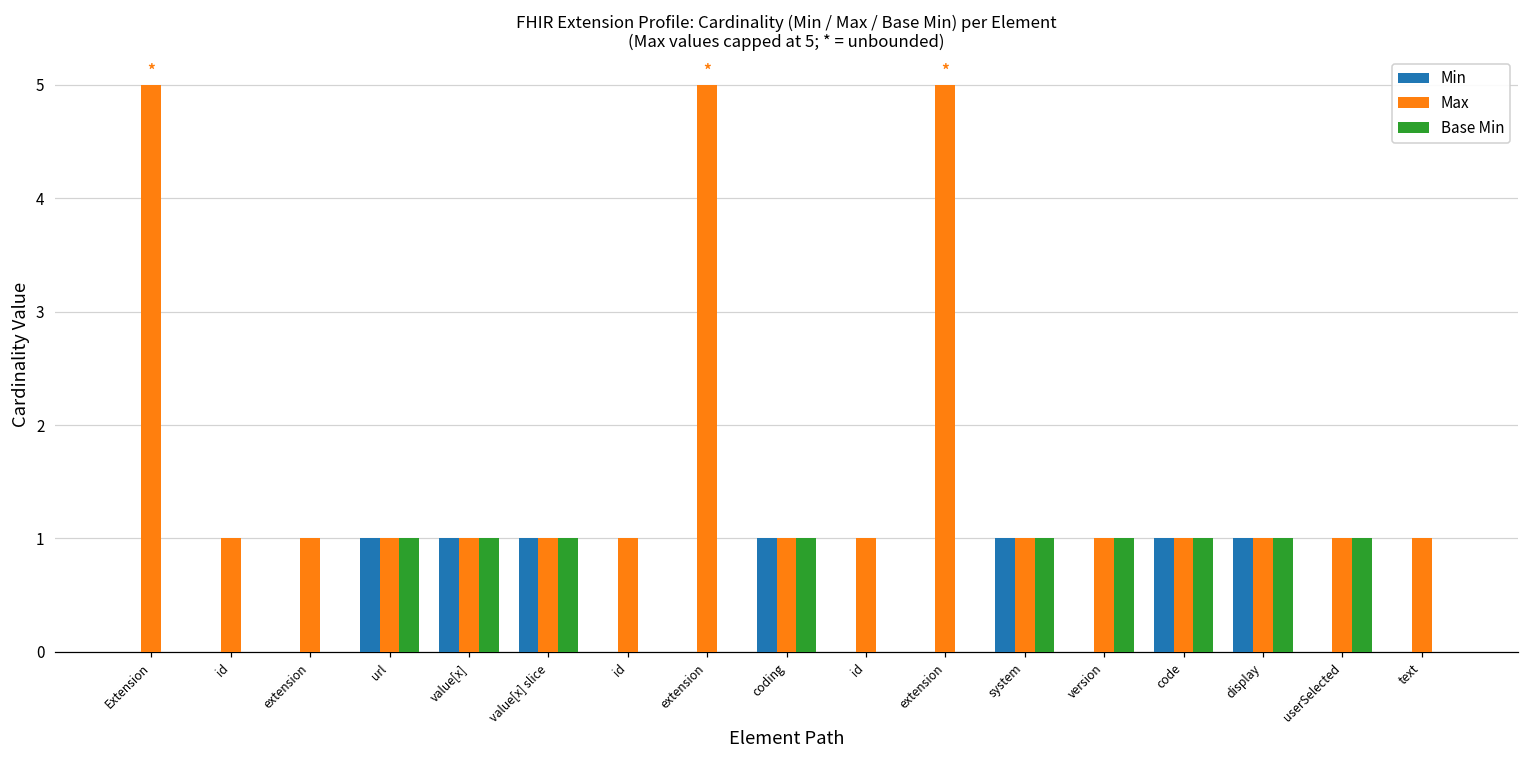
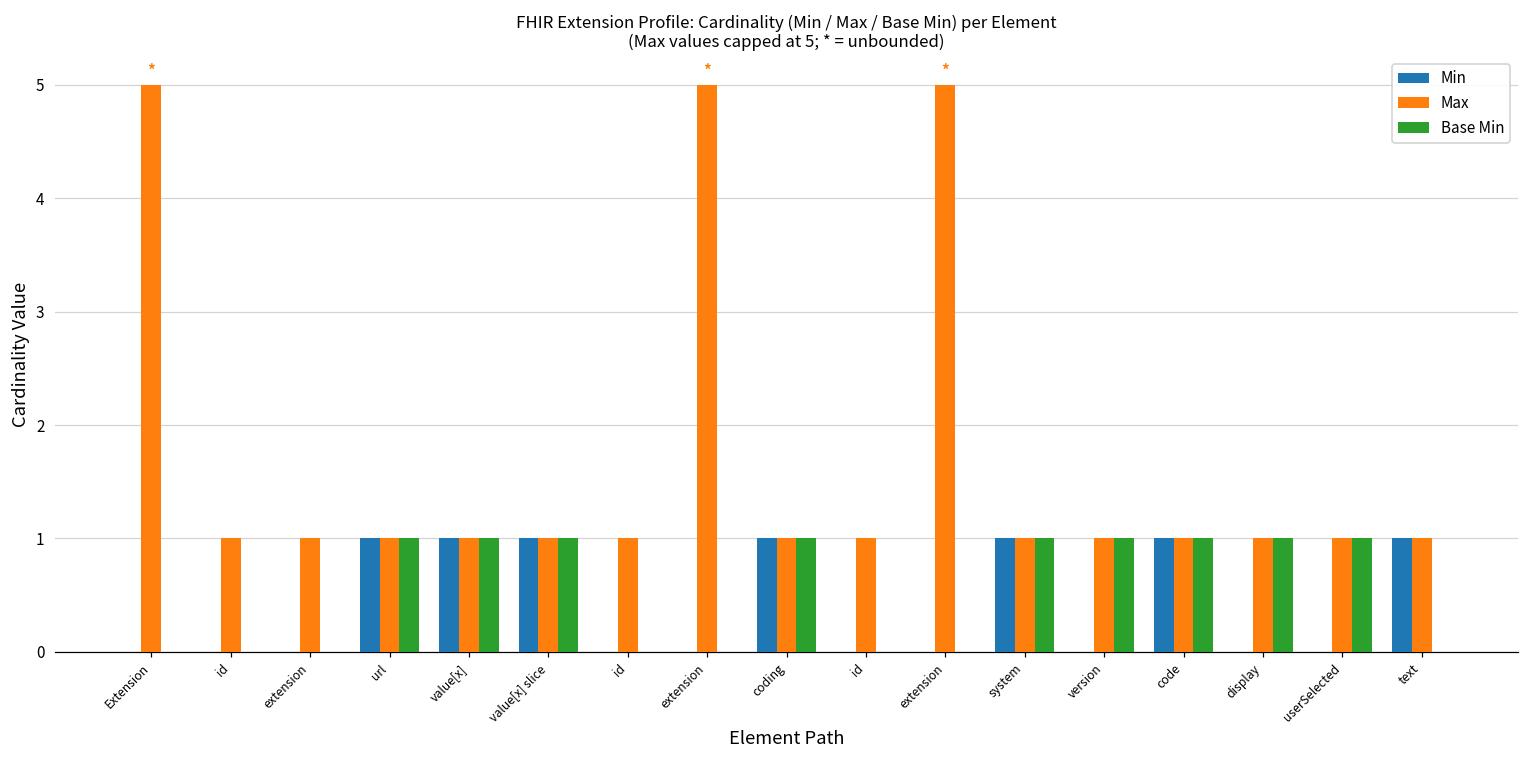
  {
    "Min": {
      "Extension": 0,
      "url": 1,
      "value[x]": 1,
      "value[x] slice": 1,
      "coding": 1,
      "system": 1,
      "version": 0,
      "code": 1,
-     "display": 1,
+     "display": 0,
      "userSelected": 0,
-     "text": 0
+     "text": 1
    },
    "Max": {
      "Extension": 5,
      "url": 1,
      "value[x]": 1,
      "value[x] slice": 1,
      "coding": 1,
      "system": 1,
      "version": 1,
      "code": 1,
      "display": 1,
      "userSelected": 1,
      "text": 1
    },
    "Base Min": {
      "Extension": 0,
      "url": 1,
      "value[x]": 1,
      "value[x] slice": 1,
      "coding": 1,
      "system": 1,
      "version": 1,
      "code": 1,
      "display": 1,
      "userSelected": 1,
      "text": 0
    }
  }
